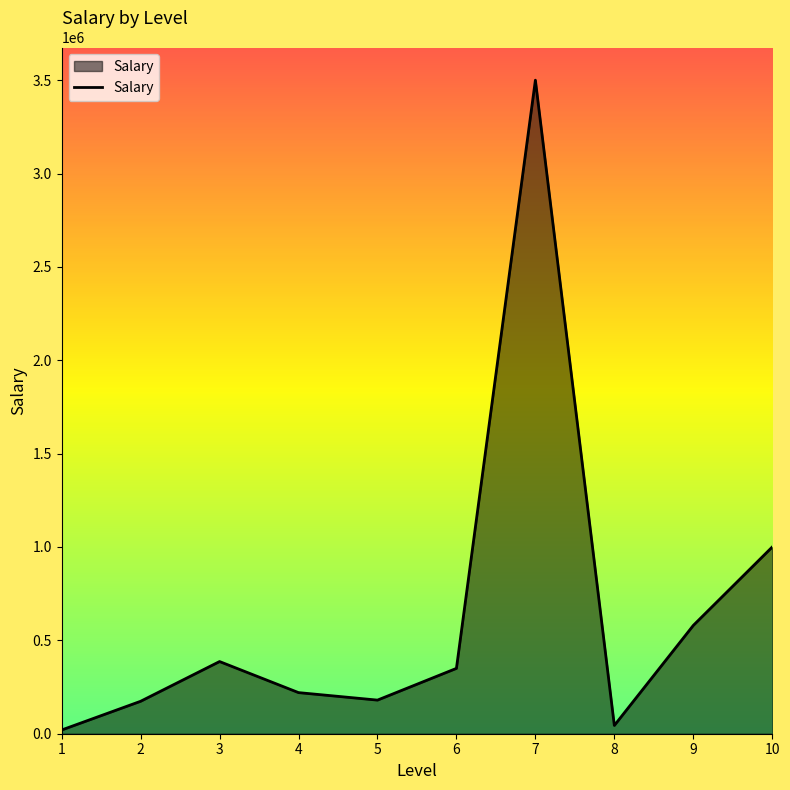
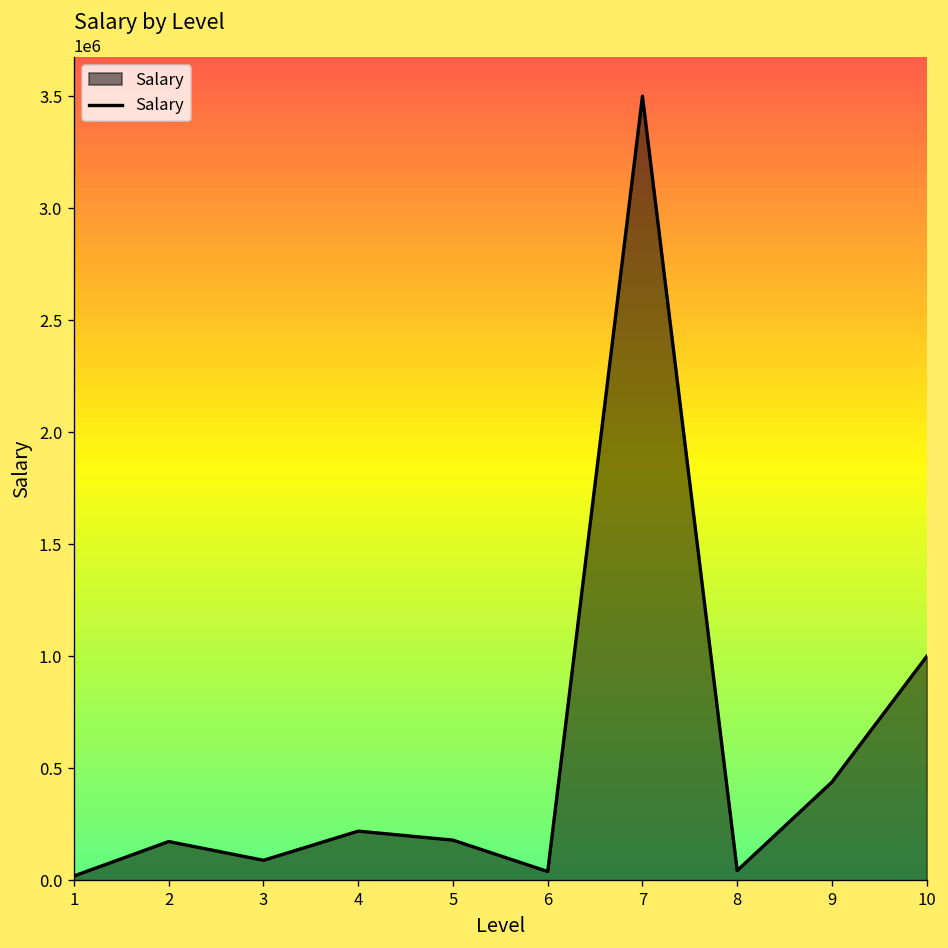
  {
    "1": 20000,
    "2": 170000,
-   "3": 390000,
+   "3": 90000,
    "4": 220000,
    "5": 180000,
-   "6": 350000,
+   "6": 40000,
    "7": 3500000,
    "8": 40000,
-   "9": 580000,
+   "9": 440000,
    "10": 1000000
  }
